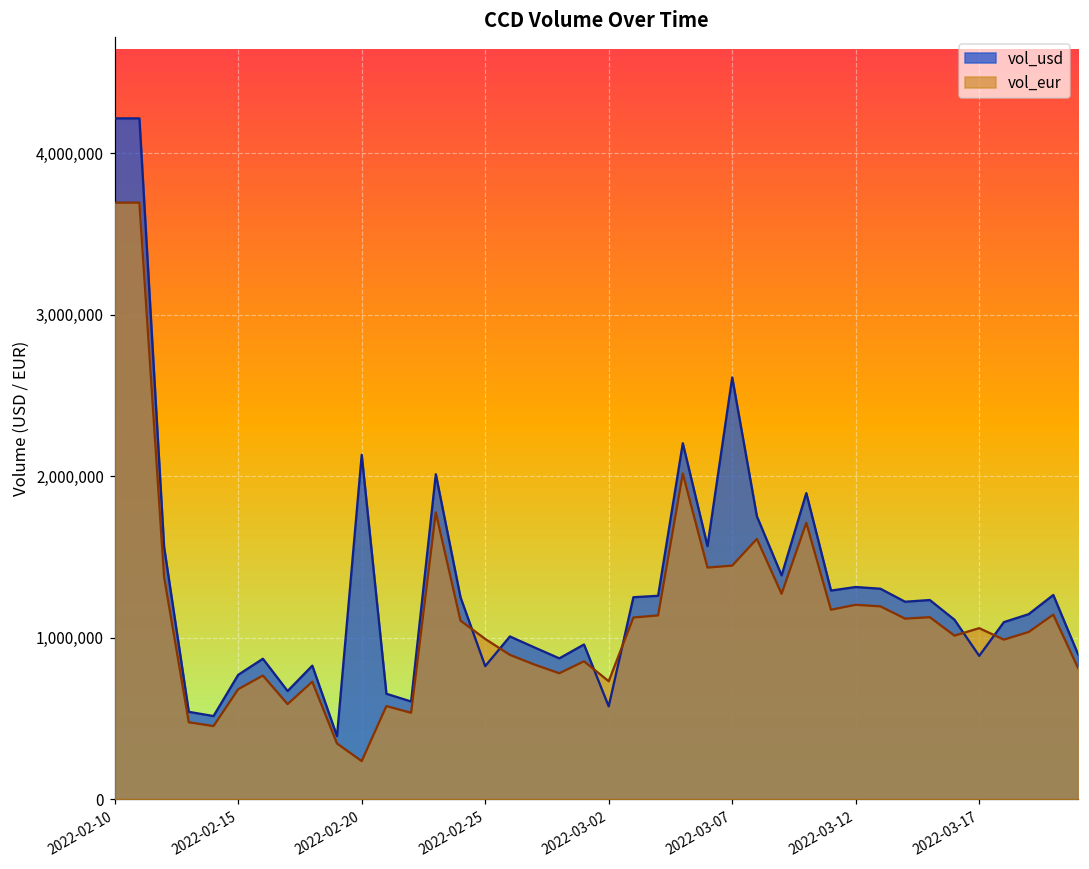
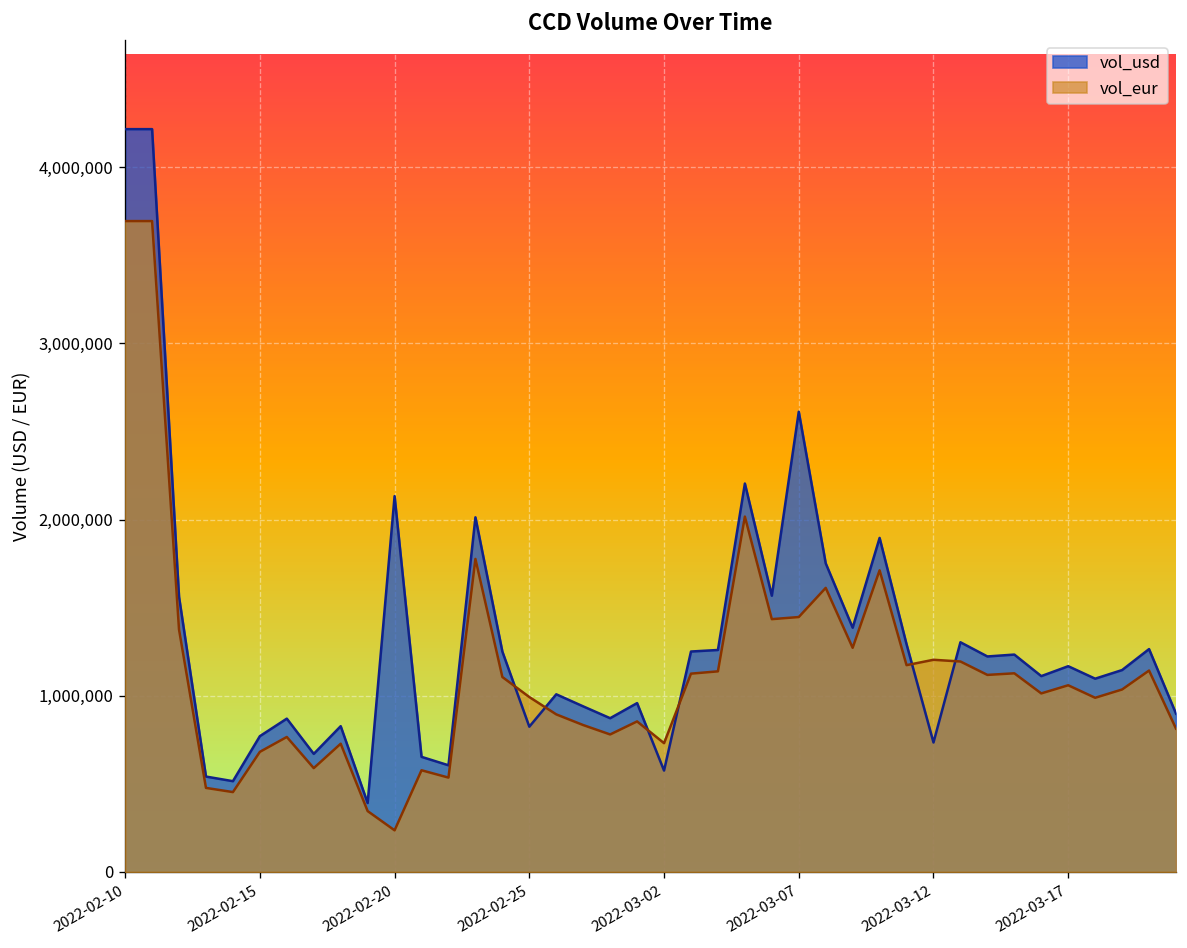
  {
    "vol_usd": {
      "2022-02-10": "4,220,000",
      "2022-02-15": "770,000",
      "2022-02-20": "2,130,000",
      "2022-02-25": "820,000",
      "2022-03-02": "580,000",
      "2022-03-07": "2,610,000",
-     "2022-03-12": "1,310,000",
-     "2022-03-17": "890,000"
+     "2022-03-12": "730,000",
+     "2022-03-17": "1,170,000"
    },
    "vol_eur": {
      "2022-02-10": "3,690,000",
      "2022-02-15": "680,000",
      "2022-02-20": "240,000",
      "2022-02-25": "990,000",
      "2022-03-02": "730,000",
      "2022-03-07": "1,450,000",
      "2022-03-12": "1,200,000",
      "2022-03-17": "1,060,000"
    }
  }
